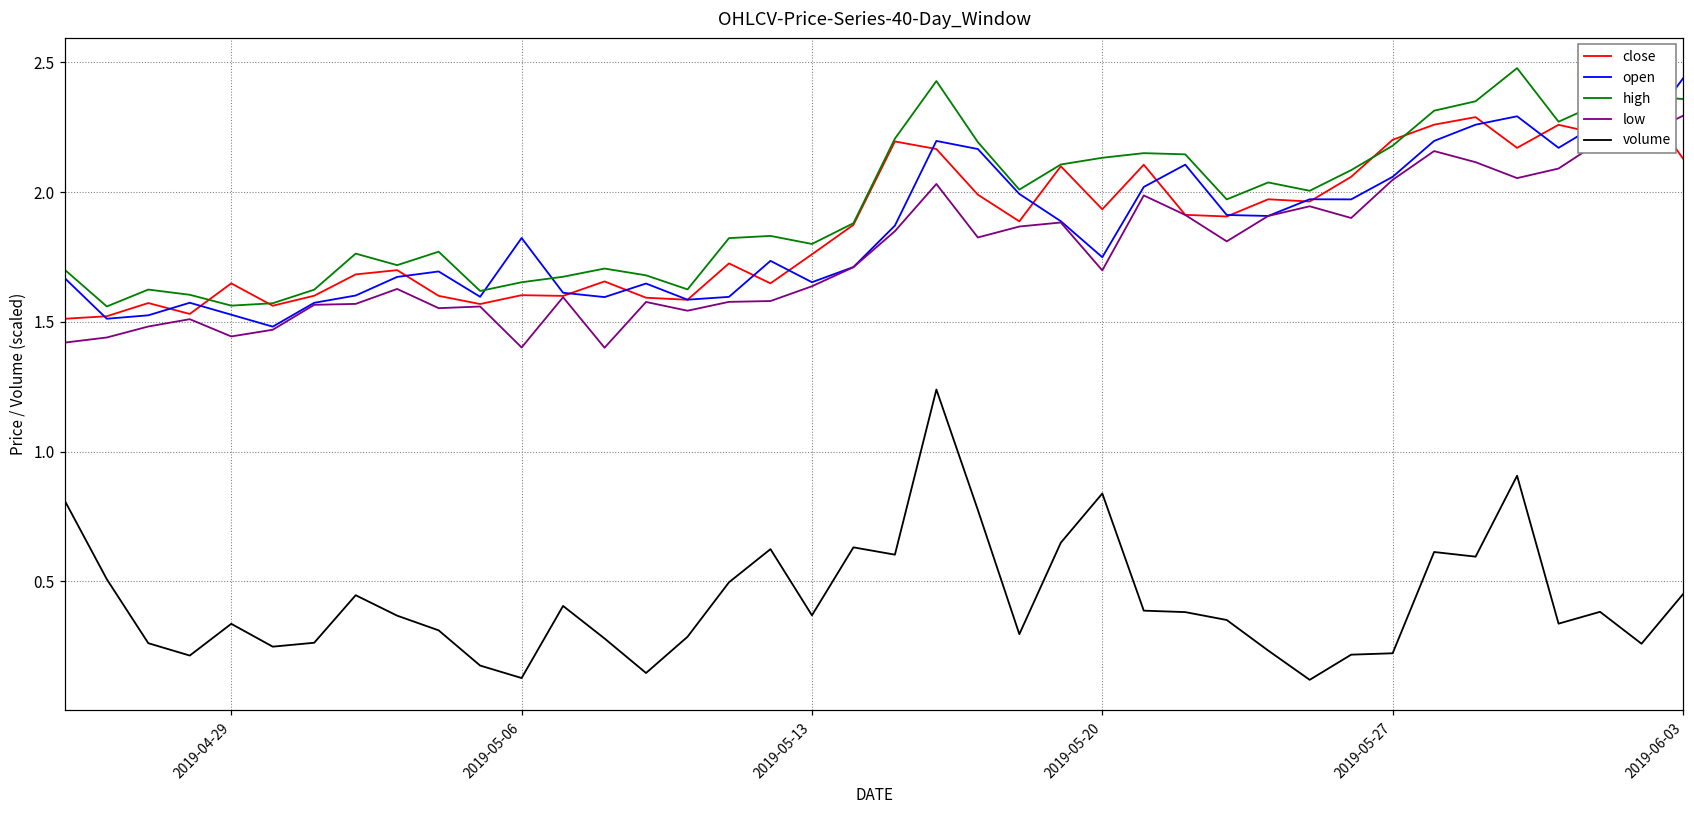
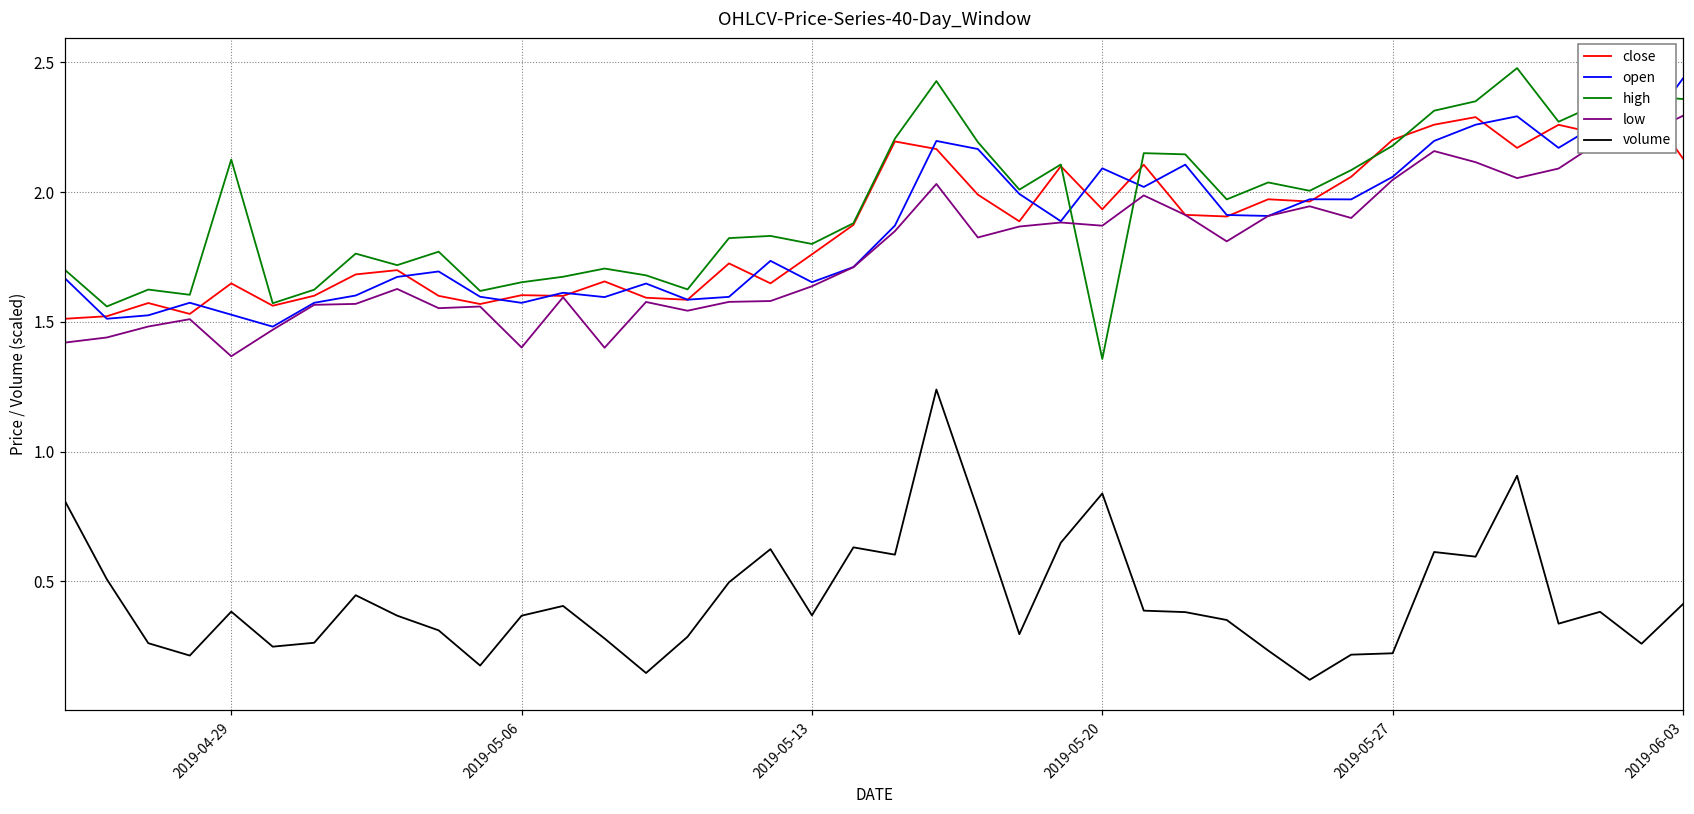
  {
    "close": {
      "2019-04-29": 1.65,
      "2019-05-06": 1.60,
      "2019-05-13": 1.76,
      "2019-05-20": 1.93,
      "2019-05-27": 2.20,
      "2019-06-03": 2.13
    },
    "open": {
      "2019-04-29": 1.53,
-     "2019-05-06": 1.82,
+     "2019-05-06": 1.57,
      "2019-05-13": 1.65,
-     "2019-05-20": 1.75,
+     "2019-05-20": 2.09,
      "2019-05-27": 2.06,
      "2019-06-03": 2.44
    },
    "high": {
-     "2019-04-29": 1.56,
+     "2019-04-29": 2.13,
      "2019-05-06": 1.65,
      "2019-05-13": 1.80,
-     "2019-05-20": 2.13,
+     "2019-05-20": 1.36,
      "2019-05-27": 2.18,
      "2019-06-03": 2.36
    },
    "low": {
-     "2019-04-29": 1.44,
+     "2019-04-29": 1.37,
      "2019-05-06": 1.40,
      "2019-05-13": 1.64,
-     "2019-05-20": 1.70,
+     "2019-05-20": 1.87,
      "2019-05-27": 2.05,
      "2019-06-03": 2.29
    },
    "volume": {
-     "2019-04-29": 0.34,
-     "2019-05-06": 0.13,
+     "2019-04-29": 0.38,
+     "2019-05-06": 0.37,
      "2019-05-13": 0.37,
      "2019-05-20": 0.84,
      "2019-05-27": 0.22,
-     "2019-06-03": 0.45
+     "2019-06-03": 0.41
    }
  }
